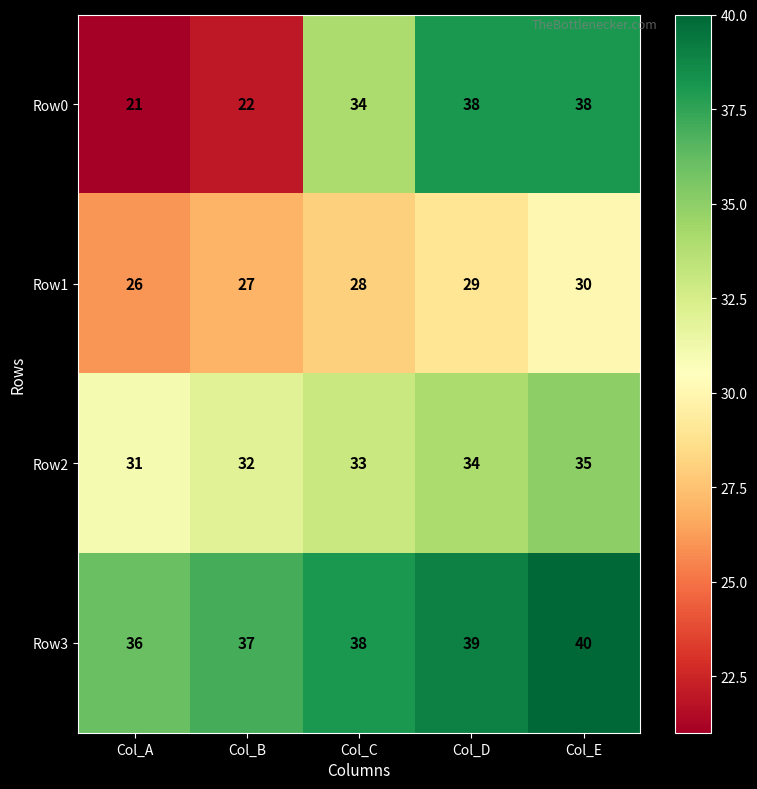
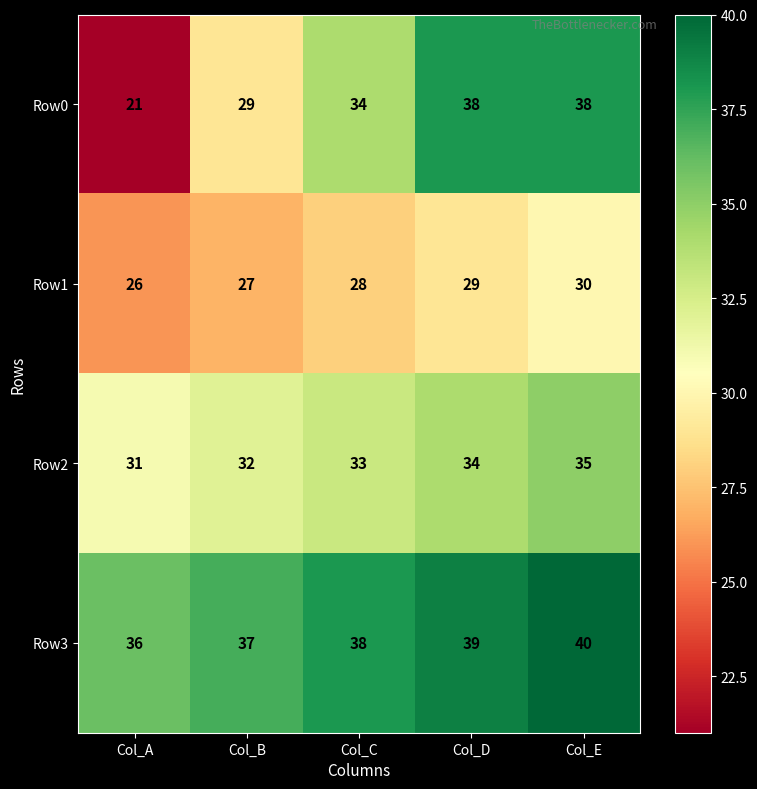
  {
    "Row0": {
      "Col_A": 21,
-     "Col_B": 22,
+     "Col_B": 29,
      "Col_C": 34,
      "Col_D": 38,
      "Col_E": 38
    },
    "Row1": {
      "Col_A": 26,
      "Col_B": 27,
      "Col_C": 28,
      "Col_D": 29,
      "Col_E": 30
    },
    "Row2": {
      "Col_A": 31,
      "Col_B": 32,
      "Col_C": 33,
      "Col_D": 34,
      "Col_E": 35
    },
    "Row3": {
      "Col_A": 36,
      "Col_B": 37,
      "Col_C": 38,
      "Col_D": 39,
      "Col_E": 40
    }
  }
